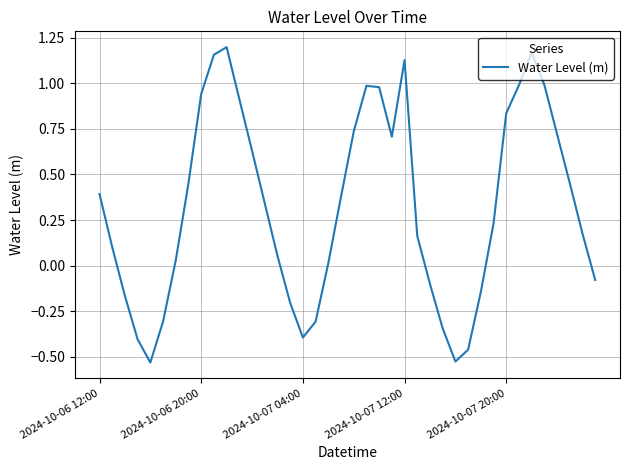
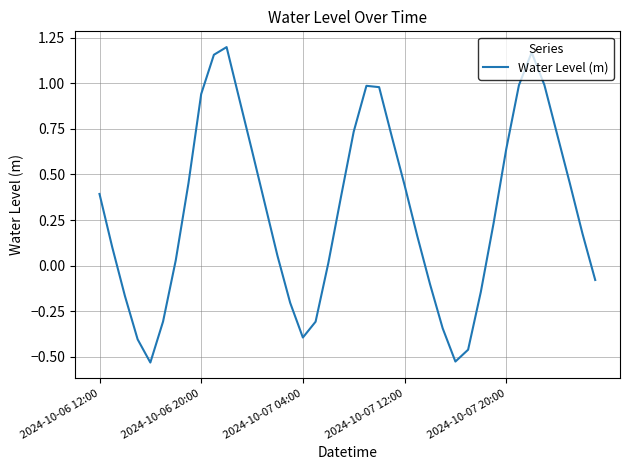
  {
    "2024-10-06 12:00": 0.39,
    "2024-10-06 20:00": 0.94,
    "2024-10-07 04:00": -0.39,
-   "2024-10-07 12:00": 1.13,
-   "2024-10-07 20:00": 0.84
+   "2024-10-07 12:00": 0.44,
+   "2024-10-07 20:00": 0.64
  }
